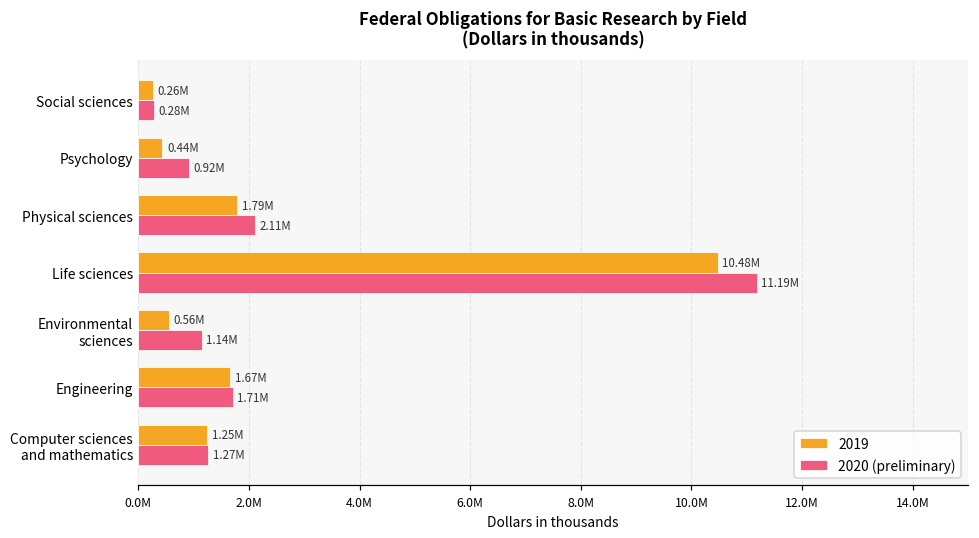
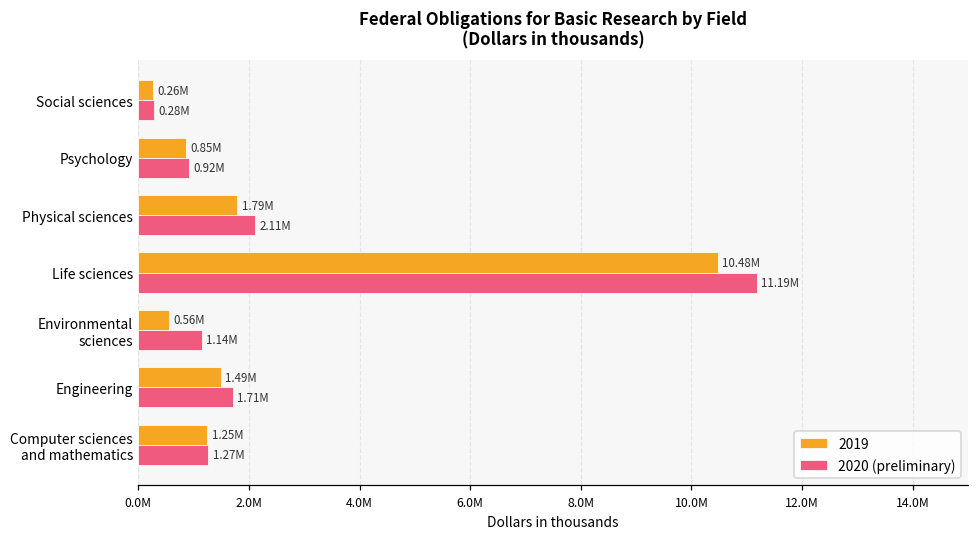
  {
    "2019": {
      "Social sciences": "0.26M",
-     "Psychology": "0.44M",
+     "Psychology": "0.85M",
      "Physical sciences": "1.79M",
      "Life sciences": "10.48M",
      "Environmental sciences": "0.56M",
-     "Engineering": "1.67M",
+     "Engineering": "1.49M",
      "Computer sciences and mathematics": "1.25M"
    },
    "2020 (preliminary)": {
      "Social sciences": "0.28M",
      "Psychology": "0.92M",
      "Physical sciences": "2.11M",
      "Life sciences": "11.19M",
      "Environmental sciences": "1.14M",
      "Engineering": "1.71M",
      "Computer sciences and mathematics": "1.27M"
    }
  }
